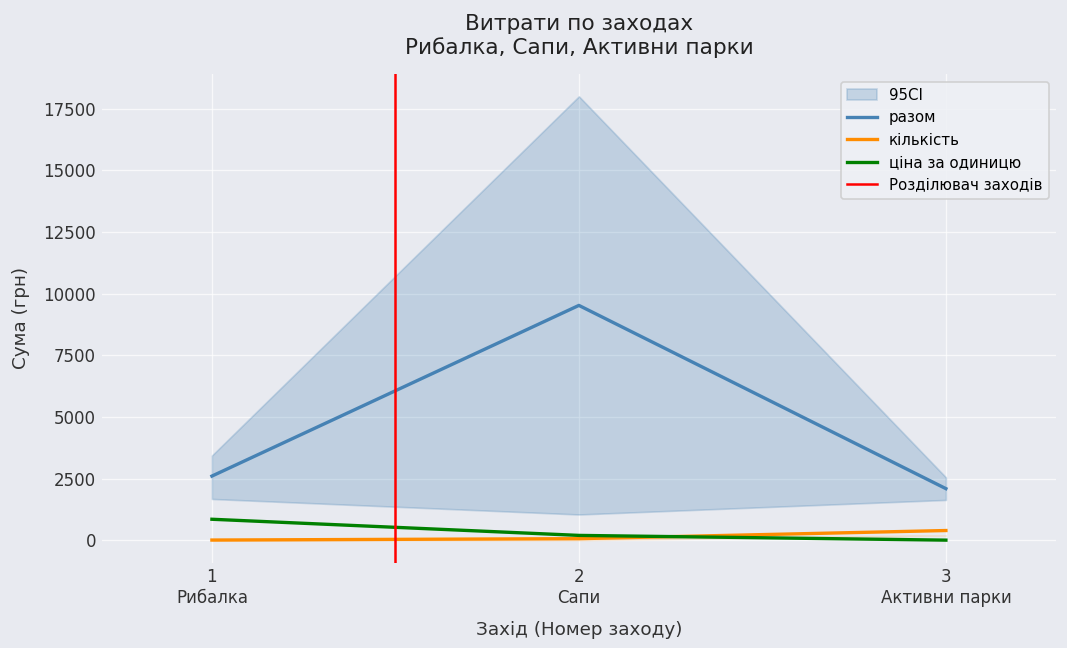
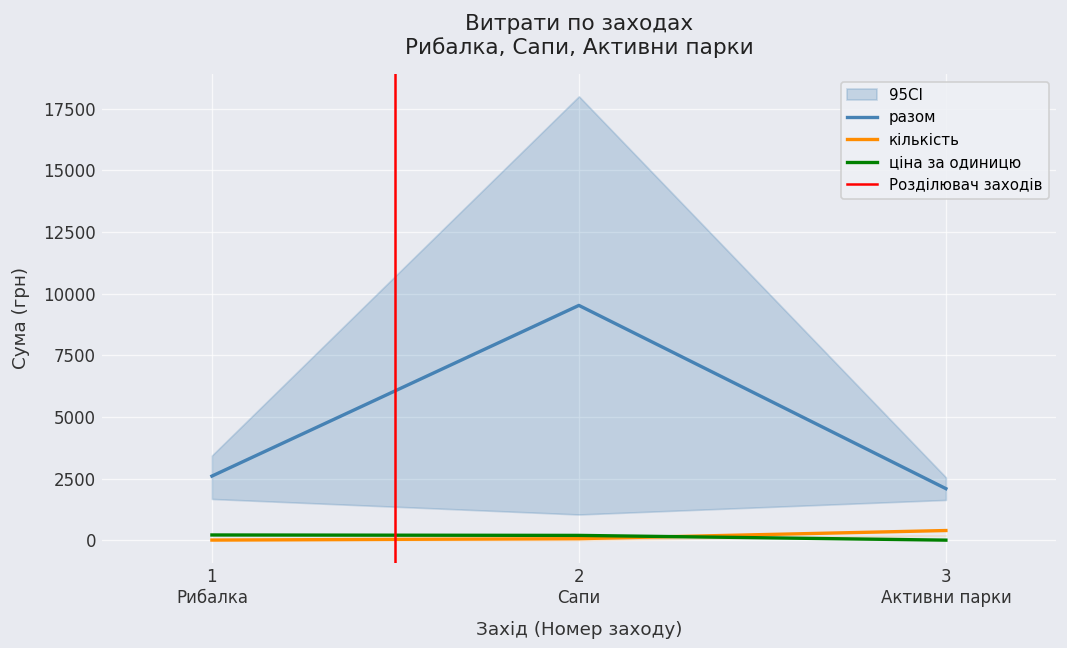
  {
    "ціна за одиницю": {
-     "1 Рибалка": 900,
+     "1 Рибалка": 200,
      "2 Сапи": 200,
      "3 Активни парки": 0
    }
  }
